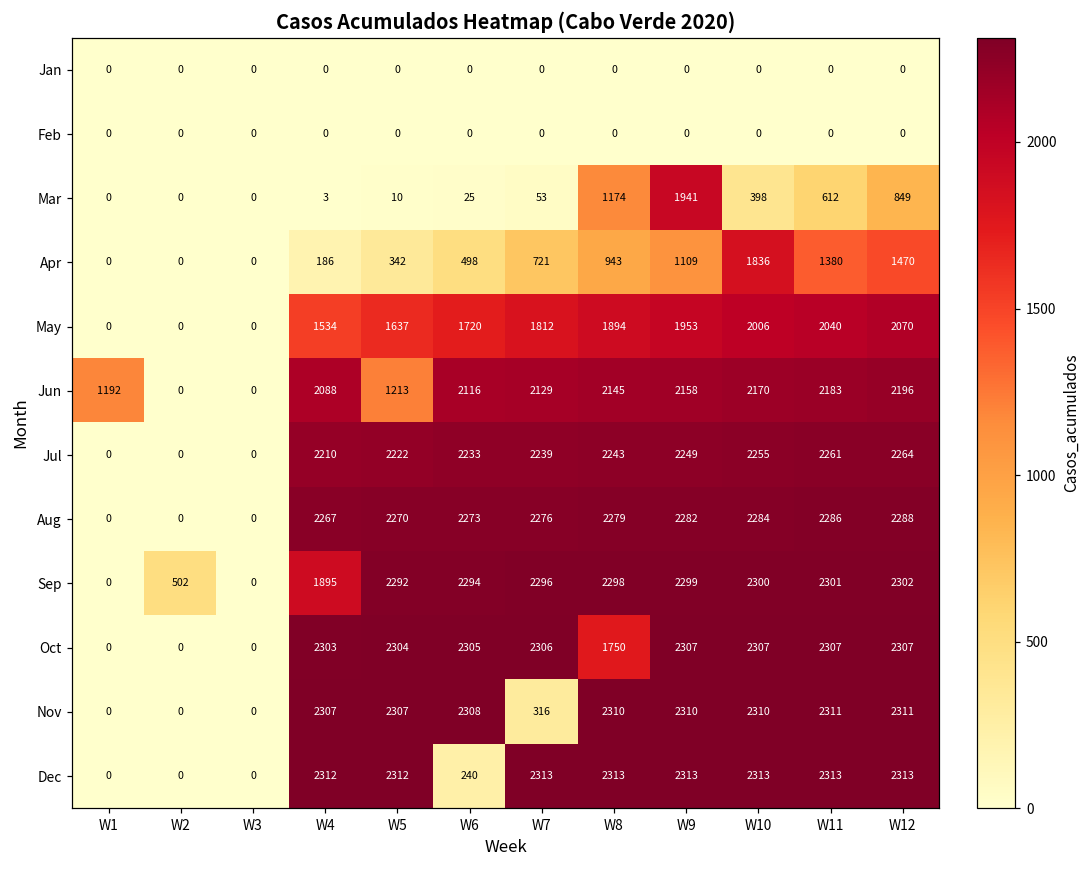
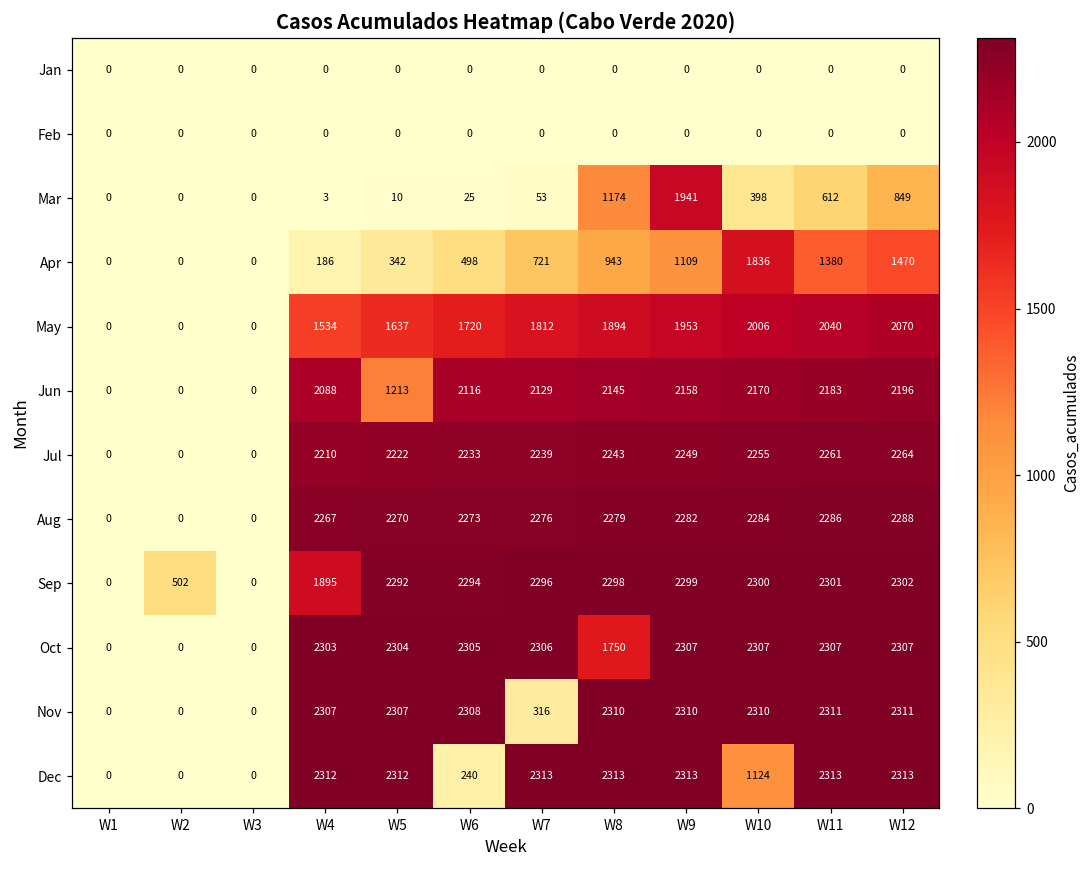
  {
    "Jan": {
      "W1": 0,
      "W2": 0,
      "W3": 0,
      "W4": 0,
      "W5": 0,
      "W6": 0,
      "W7": 0,
      "W8": 0,
      "W9": 0,
      "W10": 0,
      "W11": 0,
      "W12": 0
    },
    "Feb": {
      "W1": 0,
      "W2": 0,
      "W3": 0,
      "W4": 0,
      "W5": 0,
      "W6": 0,
      "W7": 0,
      "W8": 0,
      "W9": 0,
      "W10": 0,
      "W11": 0,
      "W12": 0
    },
    "Mar": {
      "W1": 0,
      "W2": 0,
      "W3": 0,
      "W4": 3,
      "W5": 10,
      "W6": 25,
      "W7": 53,
      "W8": 1174,
      "W9": 1941,
      "W10": 398,
      "W11": 612,
      "W12": 849
    },
    "Apr": {
      "W1": 0,
      "W2": 0,
      "W3": 0,
      "W4": 186,
      "W5": 342,
      "W6": 498,
      "W7": 721,
      "W8": 943,
      "W9": 1109,
      "W10": 1836,
      "W11": 1380,
      "W12": 1470
    },
    "May": {
      "W1": 0,
      "W2": 0,
      "W3": 0,
      "W4": 1534,
      "W5": 1637,
      "W6": 1720,
      "W7": 1812,
      "W8": 1894,
      "W9": 1953,
      "W10": 2006,
      "W11": 2040,
      "W12": 2070
    },
    "Jun": {
-     "W1": 1192,
+     "W1": 0,
      "W2": 0,
      "W3": 0,
      "W4": 2088,
      "W5": 1213,
      "W6": 2116,
      "W7": 2129,
      "W8": 2145,
      "W9": 2158,
      "W10": 2170,
      "W11": 2183,
      "W12": 2196
    },
    "Jul": {
      "W1": 0,
      "W2": 0,
      "W3": 0,
      "W4": 2210,
      "W5": 2222,
      "W6": 2233,
      "W7": 2239,
      "W8": 2243,
      "W9": 2249,
      "W10": 2255,
      "W11": 2261,
      "W12": 2264
    },
    "Aug": {
      "W1": 0,
      "W2": 0,
      "W3": 0,
      "W4": 2267,
      "W5": 2270,
      "W6": 2273,
      "W7": 2276,
      "W8": 2279,
      "W9": 2282,
      "W10": 2284,
      "W11": 2286,
      "W12": 2288
    },
    "Sep": {
      "W1": 0,
      "W2": 502,
      "W3": 0,
      "W4": 1895,
      "W5": 2292,
      "W6": 2294,
      "W7": 2296,
      "W8": 2298,
      "W9": 2299,
      "W10": 2300,
      "W11": 2301,
      "W12": 2302
    },
    "Oct": {
      "W1": 0,
      "W2": 0,
      "W3": 0,
      "W4": 2303,
      "W5": 2304,
      "W6": 2305,
      "W7": 2306,
      "W8": 1750,
      "W9": 2307,
      "W10": 2307,
      "W11": 2307,
      "W12": 2307
    },
    "Nov": {
      "W1": 0,
      "W2": 0,
      "W3": 0,
      "W4": 2307,
      "W5": 2307,
      "W6": 2308,
      "W7": 316,
      "W8": 2310,
      "W9": 2310,
      "W10": 2310,
      "W11": 2311,
      "W12": 2311
    },
    "Dec": {
      "W1": 0,
      "W2": 0,
      "W3": 0,
      "W4": 2312,
      "W5": 2312,
      "W6": 240,
      "W7": 2313,
      "W8": 2313,
      "W9": 2313,
-     "W10": 2313,
+     "W10": 1124,
      "W11": 2313,
      "W12": 2313
    }
  }
